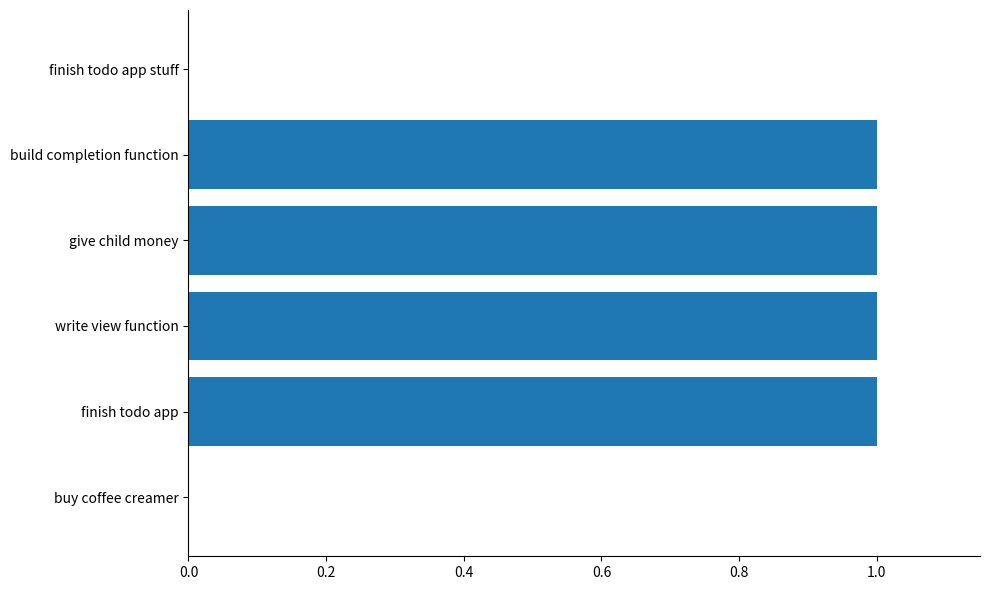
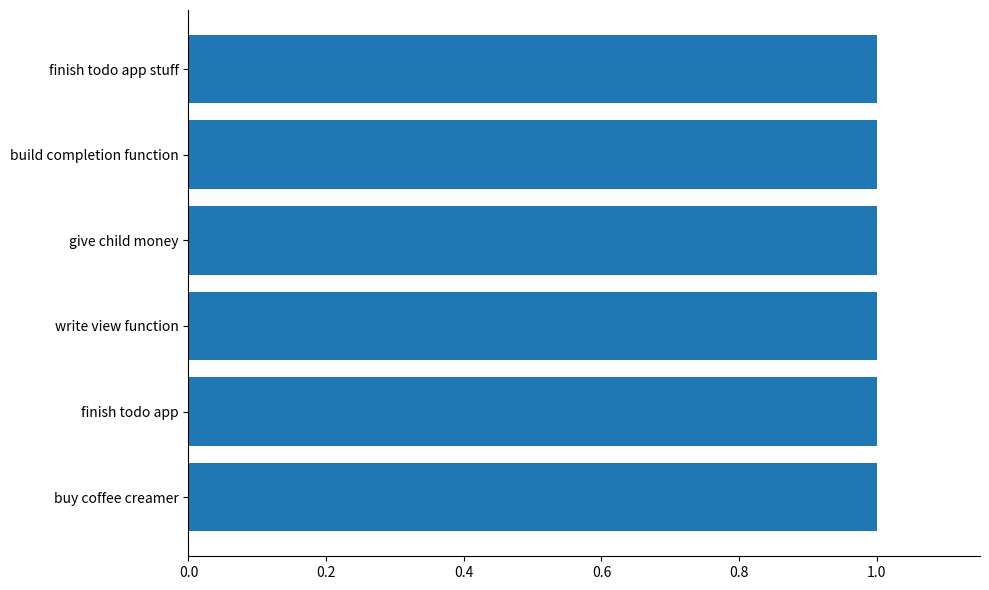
  {
-   "finish todo app stuff": 0,
+   "finish todo app stuff": 1,
    "build completion function": 1,
    "give child money": 1,
    "write view function": 1,
    "finish todo app": 1,
-   "buy coffee creamer": 0
+   "buy coffee creamer": 1
  }
